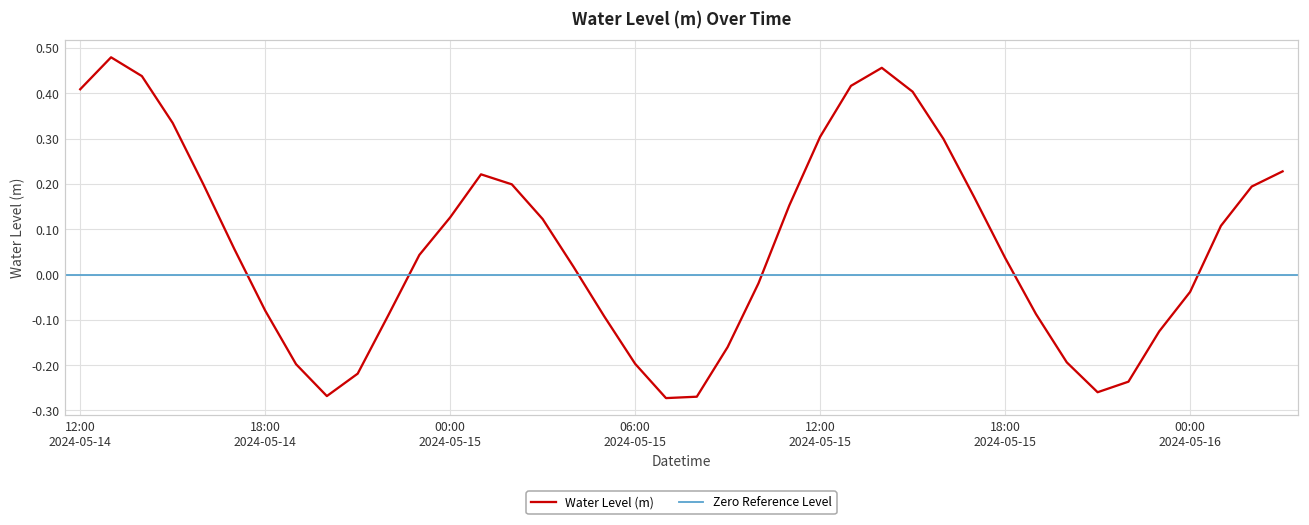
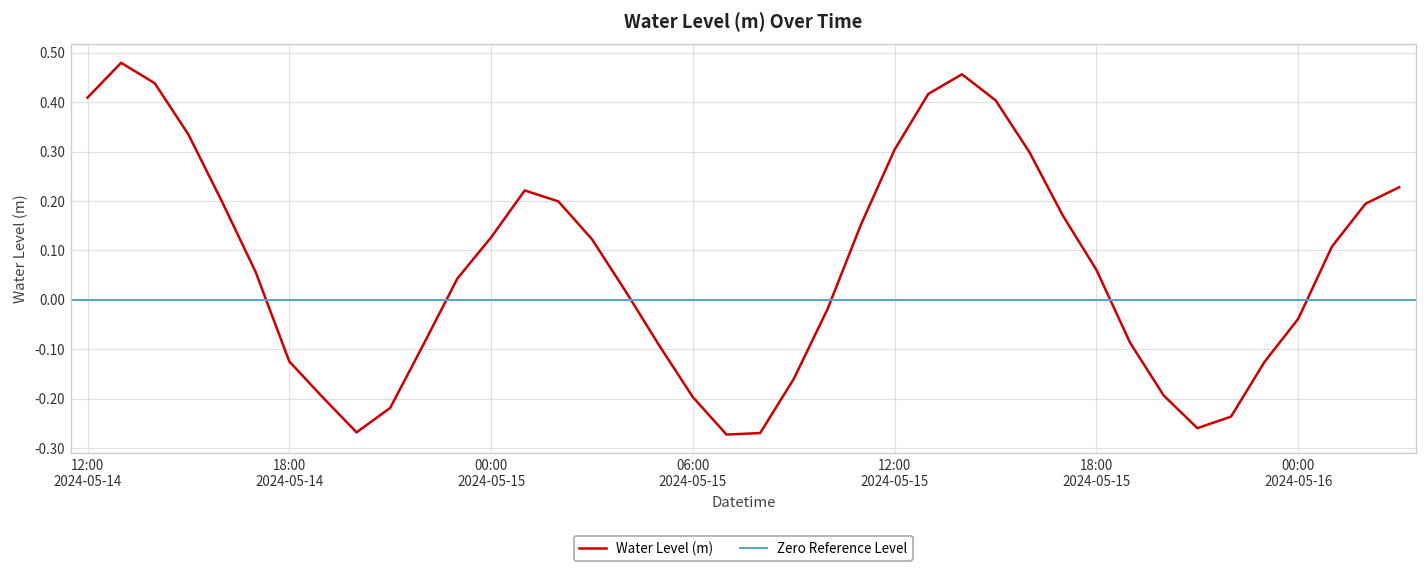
  {
    "12:00 2024-05-14": 0.41,
-   "18:00 2024-05-14": -0.08,
+   "18:00 2024-05-14": -0.12,
    "00:00 2024-05-15": 0.13,
    "06:00 2024-05-15": -0.20,
    "12:00 2024-05-15": 0.30,
-   "18:00 2024-05-15": 0.04,
+   "18:00 2024-05-15": 0.06,
    "00:00 2024-05-16": -0.04
  }
